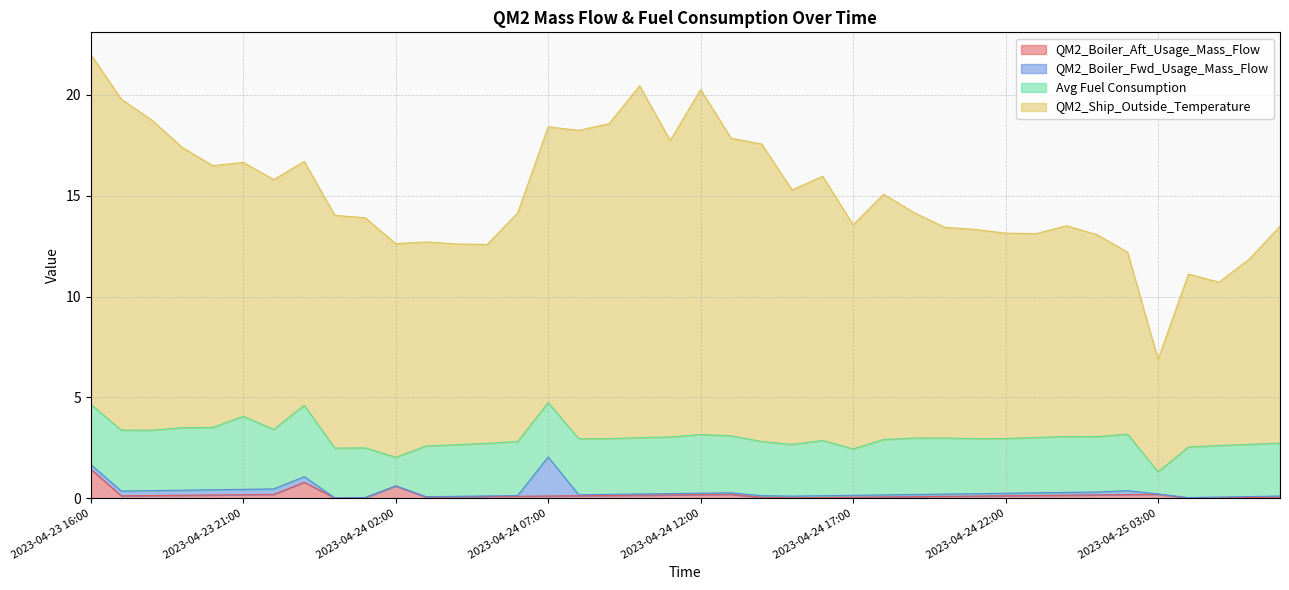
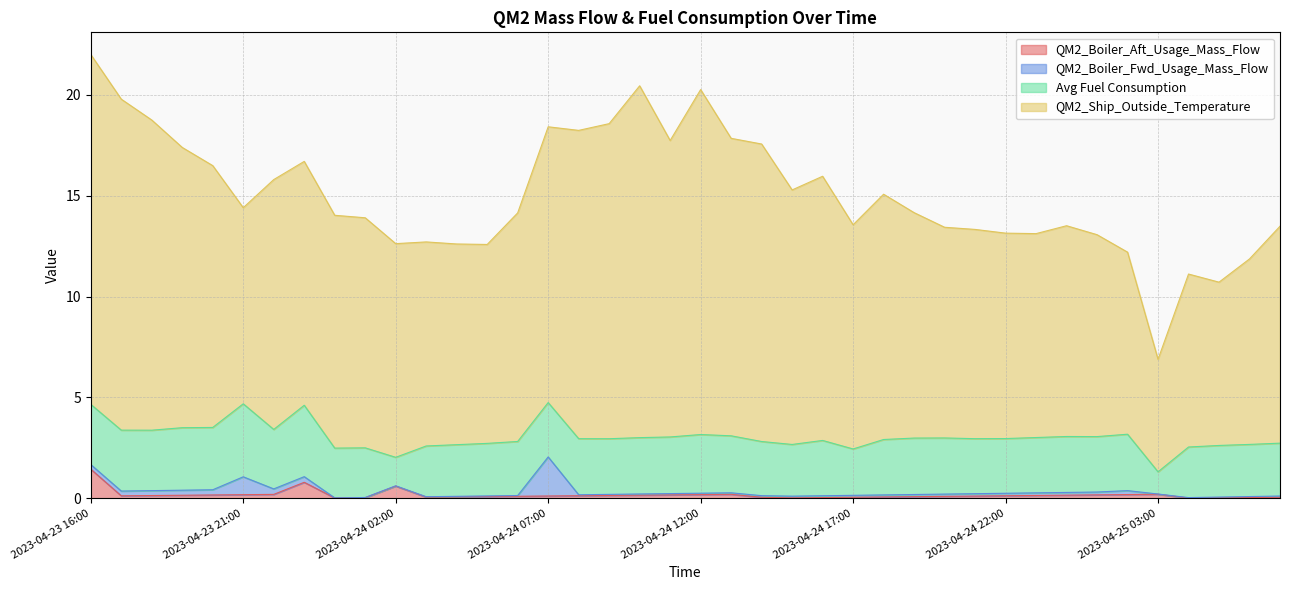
  {
    "QM2_Boiler_Aft_Usage_Mass_Flow": {
      "2023-04-23 16:00": 1.4,
      "2023-04-23 21:00": 0.2,
      "2023-04-24 07:00": 0.1
    },
    "QM2_Boiler_Fwd_Usage_Mass_Flow": {
      "2023-04-23 16:00": 0.2,
-     "2023-04-23 21:00": 0.3,
+     "2023-04-23 21:00": 0.9,
      "2023-04-24 07:00": 1.9
    },
    "Avg Fuel Consumption": {
      "2023-04-23 16:00": 3.0,
      "2023-04-23 21:00": 3.6,
      "2023-04-24 02:00": 1.4,
      "2023-04-24 07:00": 2.7,
      "2023-04-24 12:00": 2.9,
      "2023-04-24 17:00": 2.3,
      "2023-04-24 22:00": 2.7,
      "2023-04-25 03:00": 1.1
    },
    "QM2_Ship_Outside_Temperature": {
      "2023-04-23 16:00": 17.3,
-     "2023-04-23 21:00": 12.6,
+     "2023-04-23 21:00": 9.7,
      "2023-04-24 02:00": 10.6,
      "2023-04-24 07:00": 13.7,
      "2023-04-24 12:00": 17.1,
      "2023-04-24 17:00": 11.1,
      "2023-04-24 22:00": 10.2,
      "2023-04-25 03:00": 5.6
    }
  }
